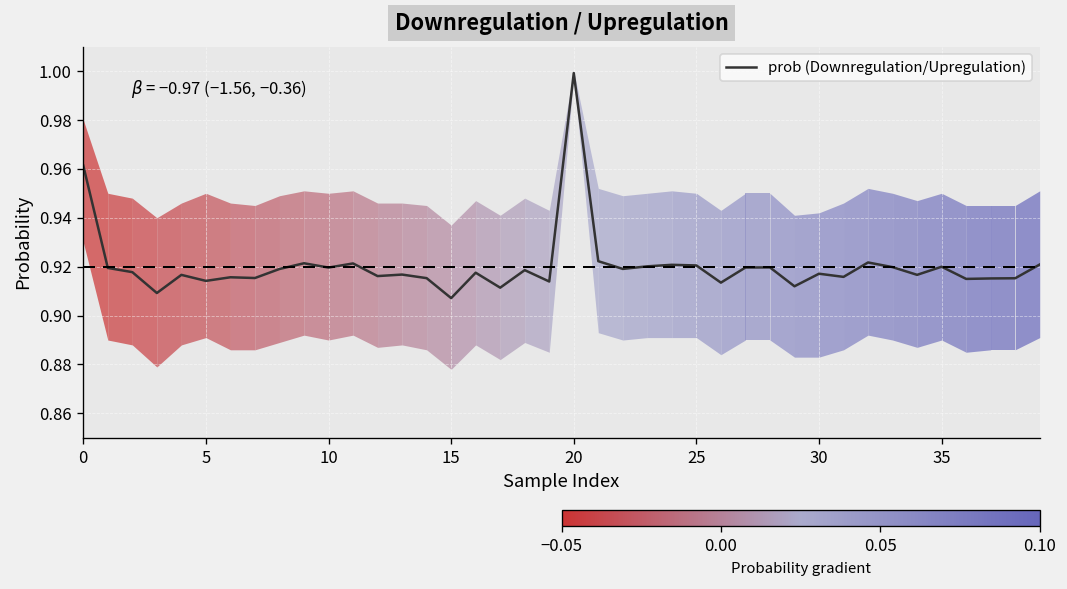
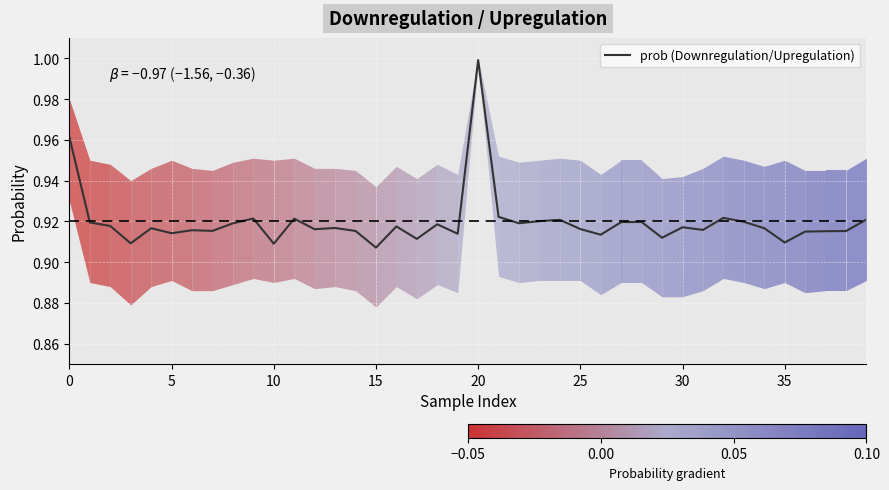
  {
    "prob (Downregulation/Upregulation)": {
      "0": 0.961,
      "5": 0.914,
-     "10": 0.920,
+     "10": 0.909,
      "15": 0.907,
-     "25": 0.920,
+     "25": 0.916,
      "30": 0.917,
-     "35": 0.920
+     "35": 0.910
    }
  }
